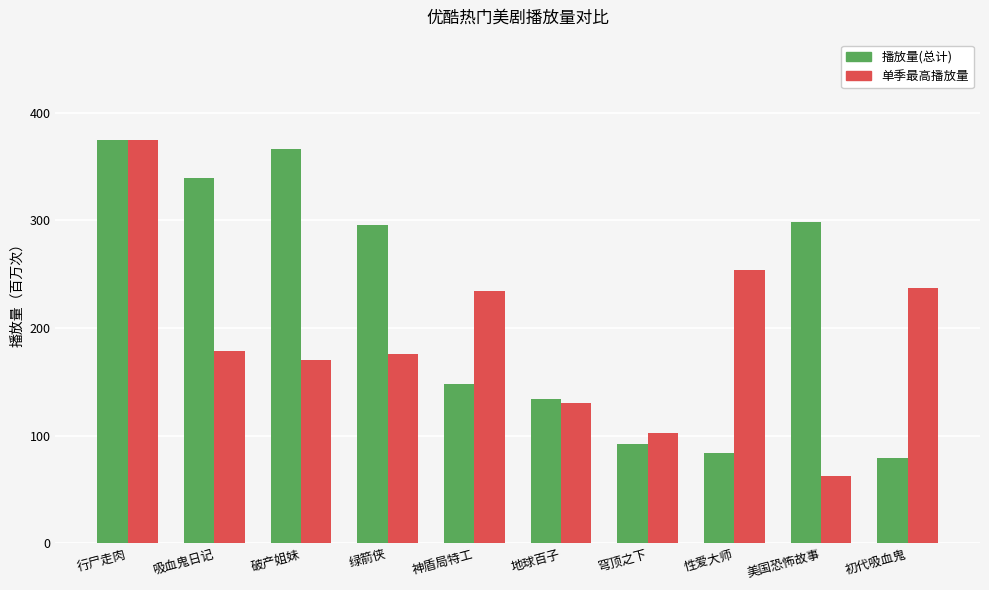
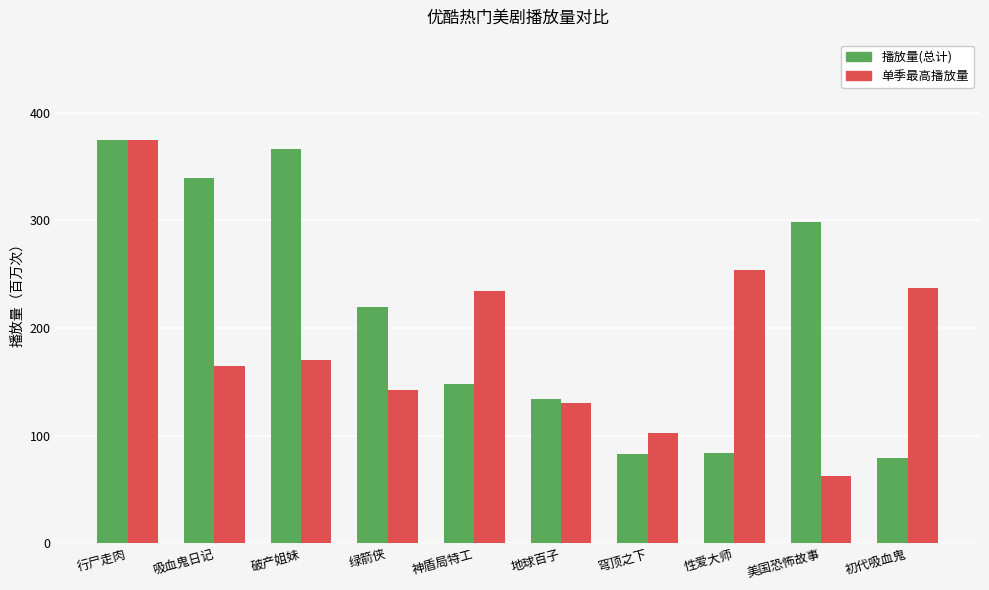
  {
    "播放量(总计)": {
      "行尸走肉": 374,
      "吸血鬼日记": 339,
      "破产姐妹": 367,
-     "绿箭侠": 296,
+     "绿箭侠": 220,
      "神盾局特工": 148,
      "地球百子": 134,
-     "穹顶之下": 92,
+     "穹顶之下": 83,
      "性爱大师": 84,
      "美国恐怖故事": 298,
      "初代吸血鬼": 80
    },
    "单季最高播放量": {
      "行尸走肉": 374,
-     "吸血鬼日记": 179,
+     "吸血鬼日记": 165,
      "破产姐妹": 171,
-     "绿箭侠": 175,
+     "绿箭侠": 143,
      "神盾局特工": 234,
      "地球百子": 131,
      "穹顶之下": 103,
      "性爱大师": 254,
      "美国恐怖故事": 62,
      "初代吸血鬼": 237
    }
  }
